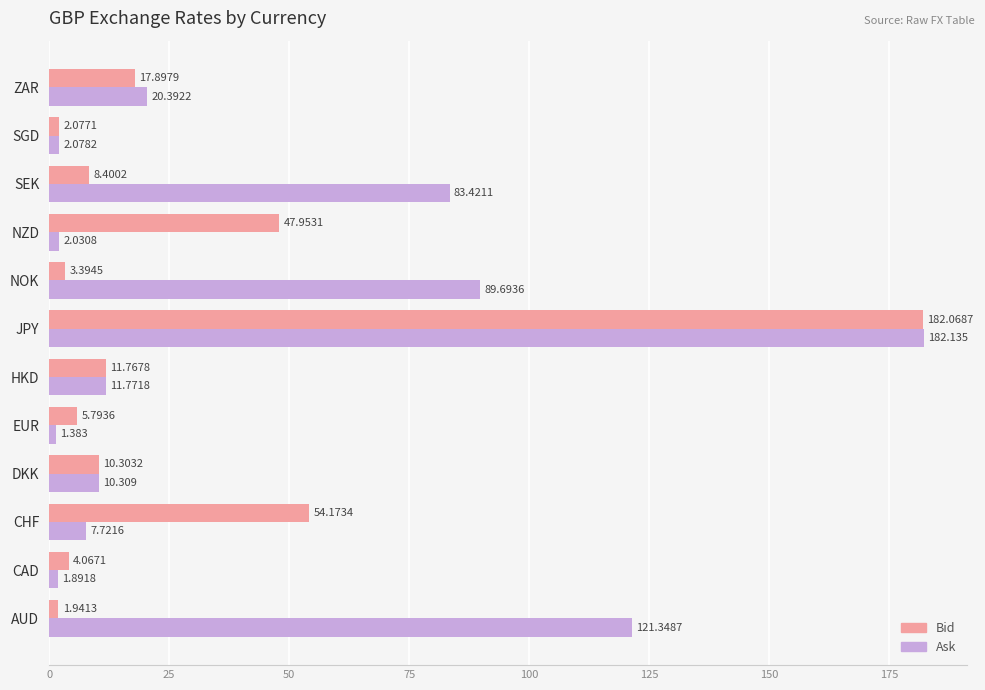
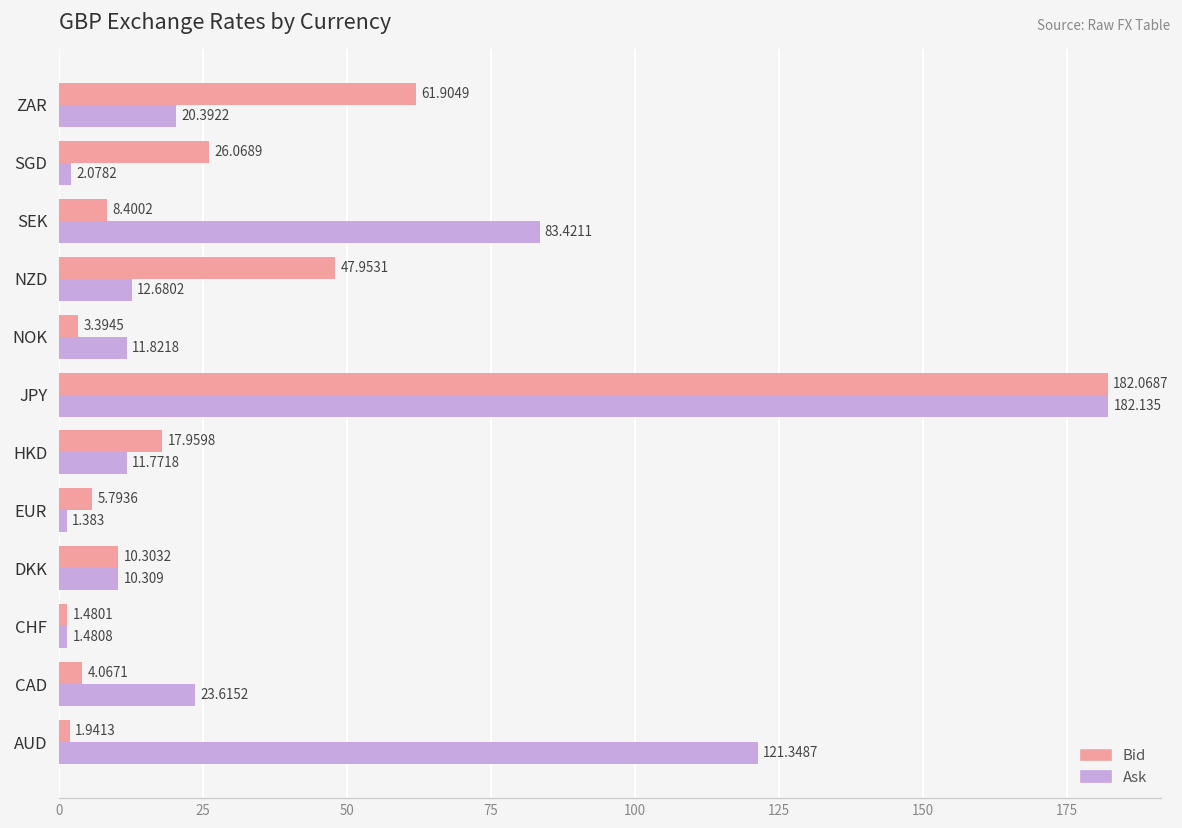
  {
    "Bid": {
-     "ZAR": 17.8979,
-     "SGD": 2.0771,
+     "ZAR": 61.9049,
+     "SGD": 26.0689,
      "SEK": 8.4002,
      "NZD": 47.9531,
      "NOK": 3.3945,
      "JPY": 182.0687,
-     "HKD": 11.7678,
+     "HKD": 17.9598,
      "EUR": 5.7936,
      "DKK": 10.3032,
-     "CHF": 54.1734,
+     "CHF": 1.4801,
      "CAD": 4.0671,
      "AUD": 1.9413
    },
    "Ask": {
      "ZAR": 20.3922,
      "SGD": 2.0782,
      "SEK": 83.4211,
-     "NZD": 2.0308,
-     "NOK": 89.6936,
+     "NZD": 12.6802,
+     "NOK": 11.8218,
      "JPY": 182.135,
      "HKD": 11.7718,
      "EUR": 1.383,
      "DKK": 10.309,
-     "CHF": 7.7216,
-     "CAD": 1.8918,
+     "CHF": 1.4808,
+     "CAD": 23.6152,
      "AUD": 121.3487
    }
  }
